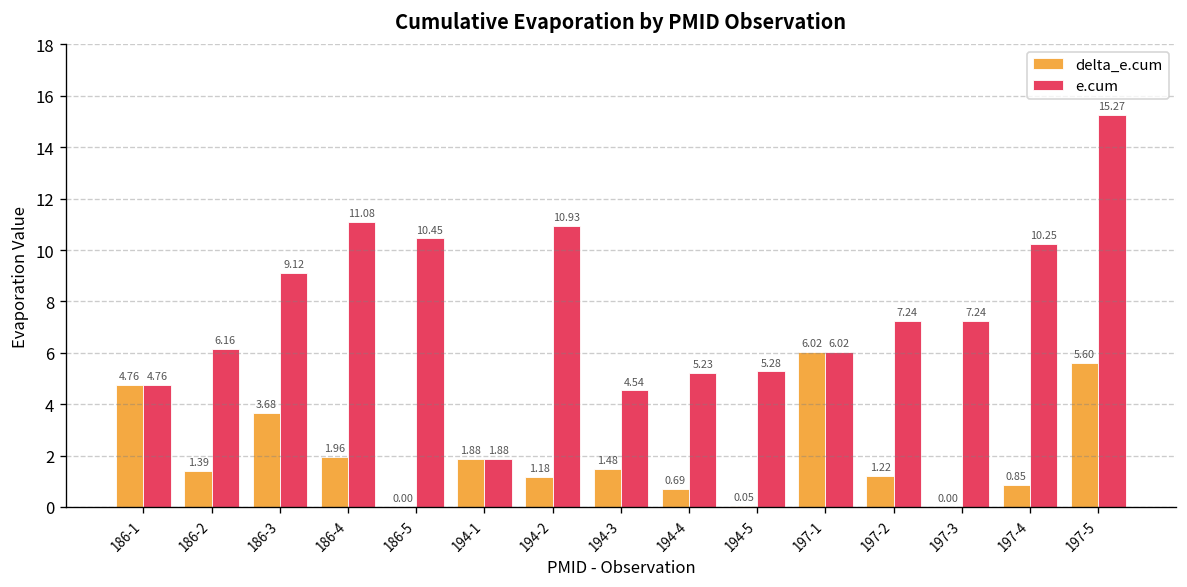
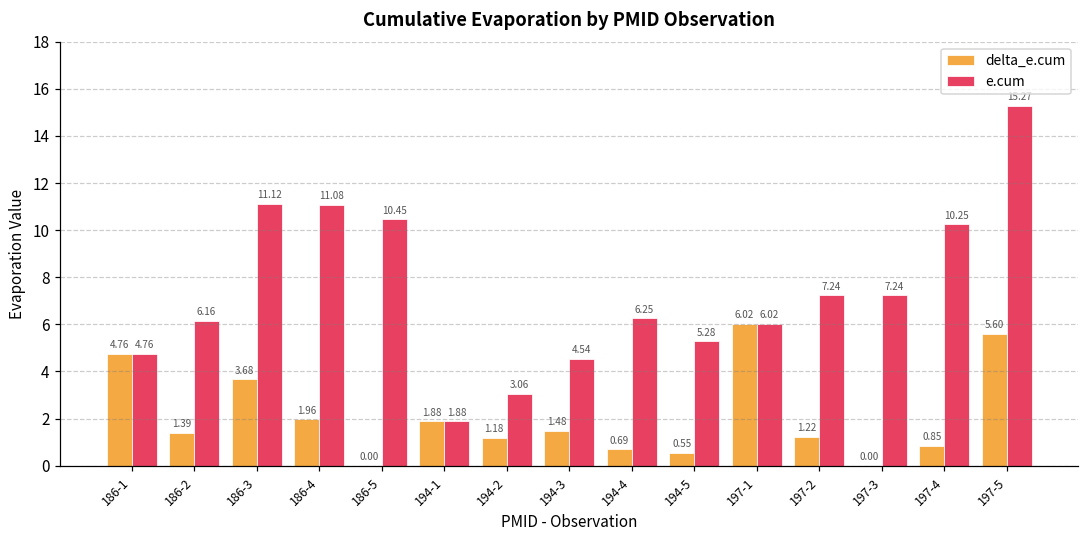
  {
    "delta_e.cum": {
      "186-1": 4.76,
      "186-2": 1.39,
      "186-3": 3.68,
      "186-4": 1.96,
      "186-5": 0.00,
      "194-1": 1.88,
      "194-2": 1.18,
      "194-3": 1.48,
      "194-4": 0.69,
-     "194-5": 0.05,
+     "194-5": 0.55,
      "197-1": 6.02,
      "197-2": 1.22,
      "197-3": 0.00,
      "197-4": 0.85,
      "197-5": 5.60
    },
    "e.cum": {
      "186-1": 4.76,
      "186-2": 6.16,
-     "186-3": 9.12,
+     "186-3": 11.12,
      "186-4": 11.08,
      "186-5": 10.45,
      "194-1": 1.88,
-     "194-2": 10.93,
+     "194-2": 3.06,
      "194-3": 4.54,
-     "194-4": 5.23,
+     "194-4": 6.25,
      "194-5": 5.28,
      "197-1": 6.02,
      "197-2": 7.24,
      "197-3": 7.24,
      "197-4": 10.25
    }
  }
